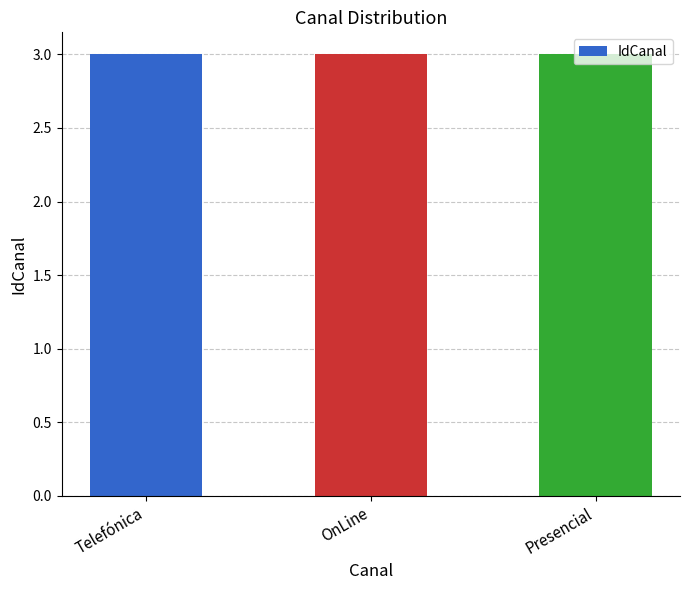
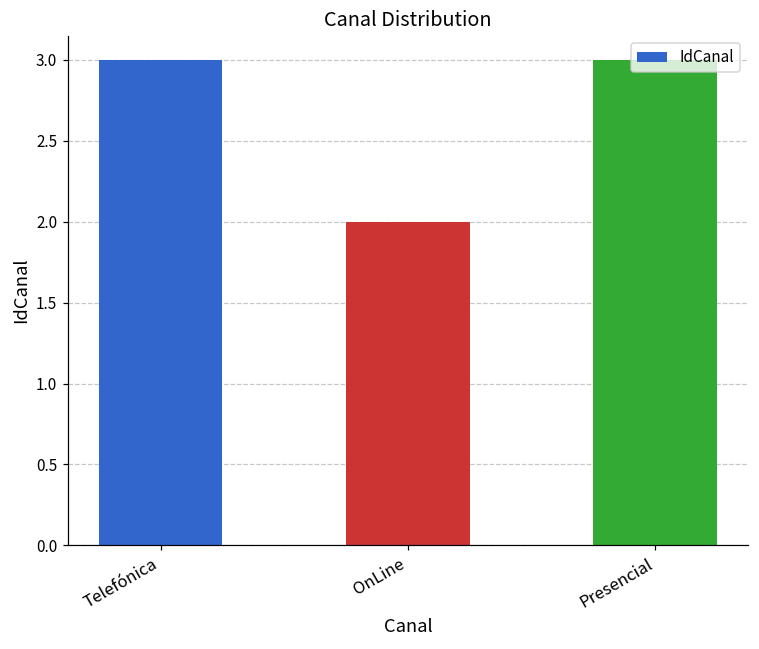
  {
    "Telefónica": 3,
-   "OnLine": 3
+   "OnLine": 2
  }
